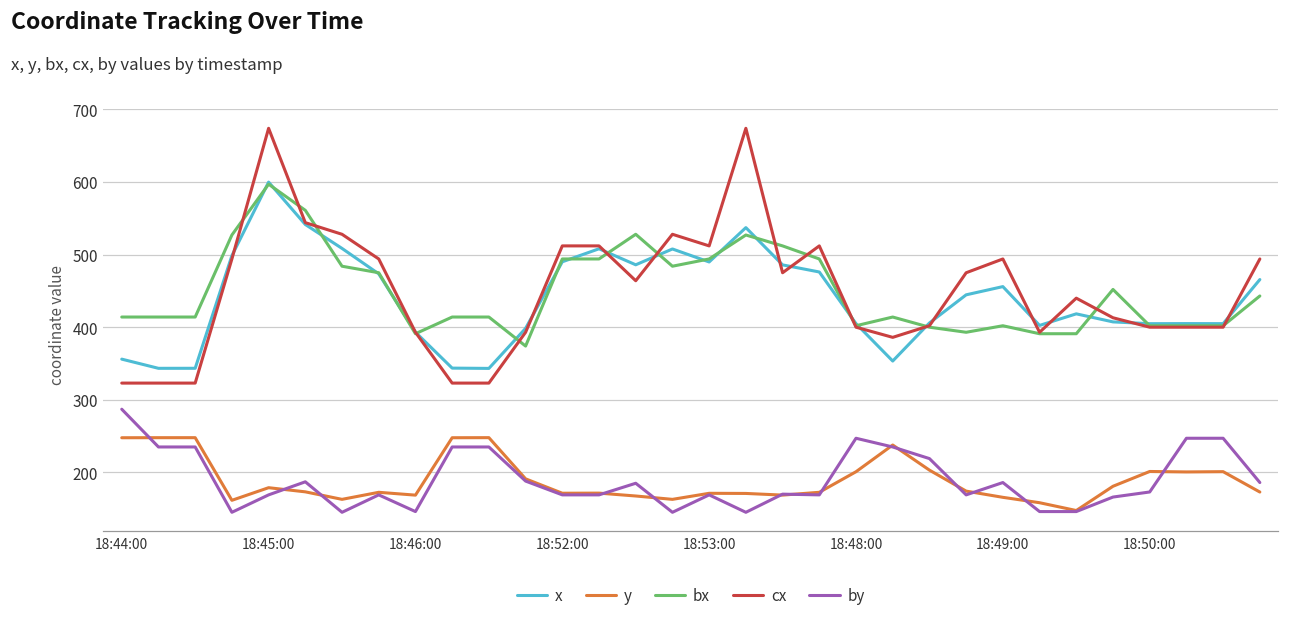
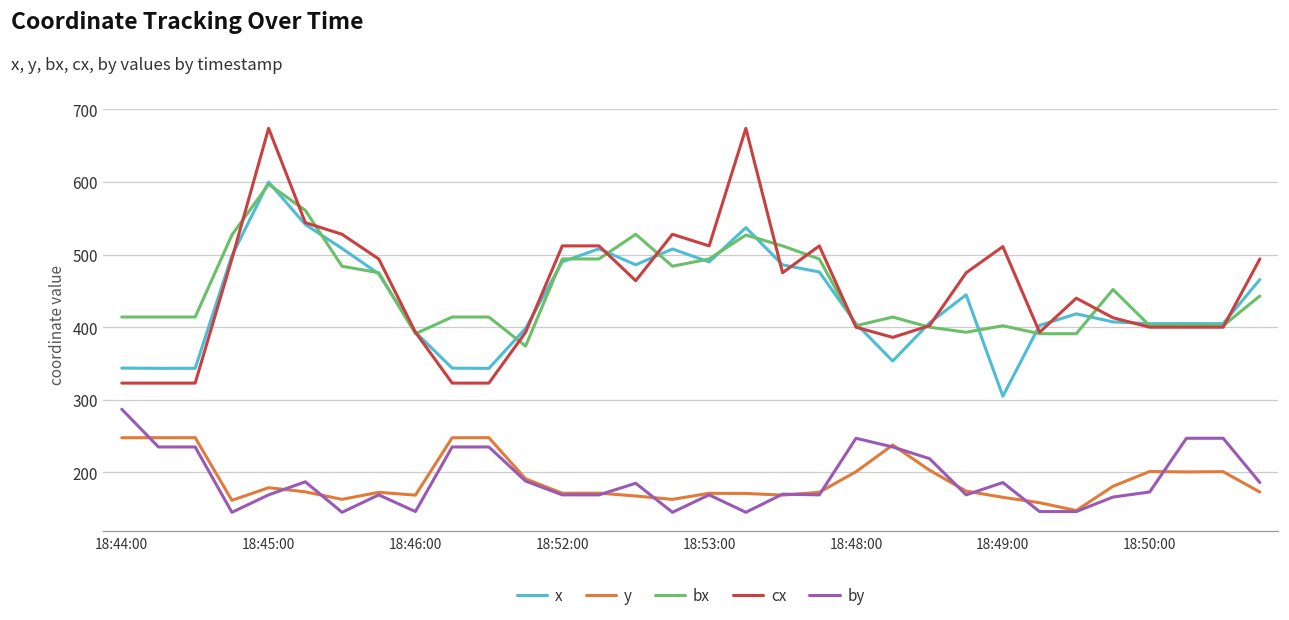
  {
    "x": {
-     "18:44:00": 360,
+     "18:44:00": 340,
      "18:52:00": 490,
      "18:53:00": 490,
-     "18:49:00": 460
+     "18:49:00": 300
    },
    "y": {
      "18:44:00": 250,
      "18:45:00": 180,
      "18:46:00": 170,
      "18:48:00": 200,
      "18:49:00": 170,
      "18:50:00": 200
    },
    "bx": {
      "18:44:00": 410,
      "18:52:00": 490,
      "18:53:00": 490,
      "18:49:00": 400
    },
    "cx": {
      "18:44:00": 320,
      "18:45:00": 670,
      "18:52:00": 510,
      "18:53:00": 510,
-     "18:49:00": 490
+     "18:49:00": 510
    },
    "by": {
      "18:44:00": 290,
      "18:45:00": 170,
      "18:46:00": 150,
      "18:48:00": 250,
      "18:49:00": 190,
      "18:50:00": 170
    }
  }
